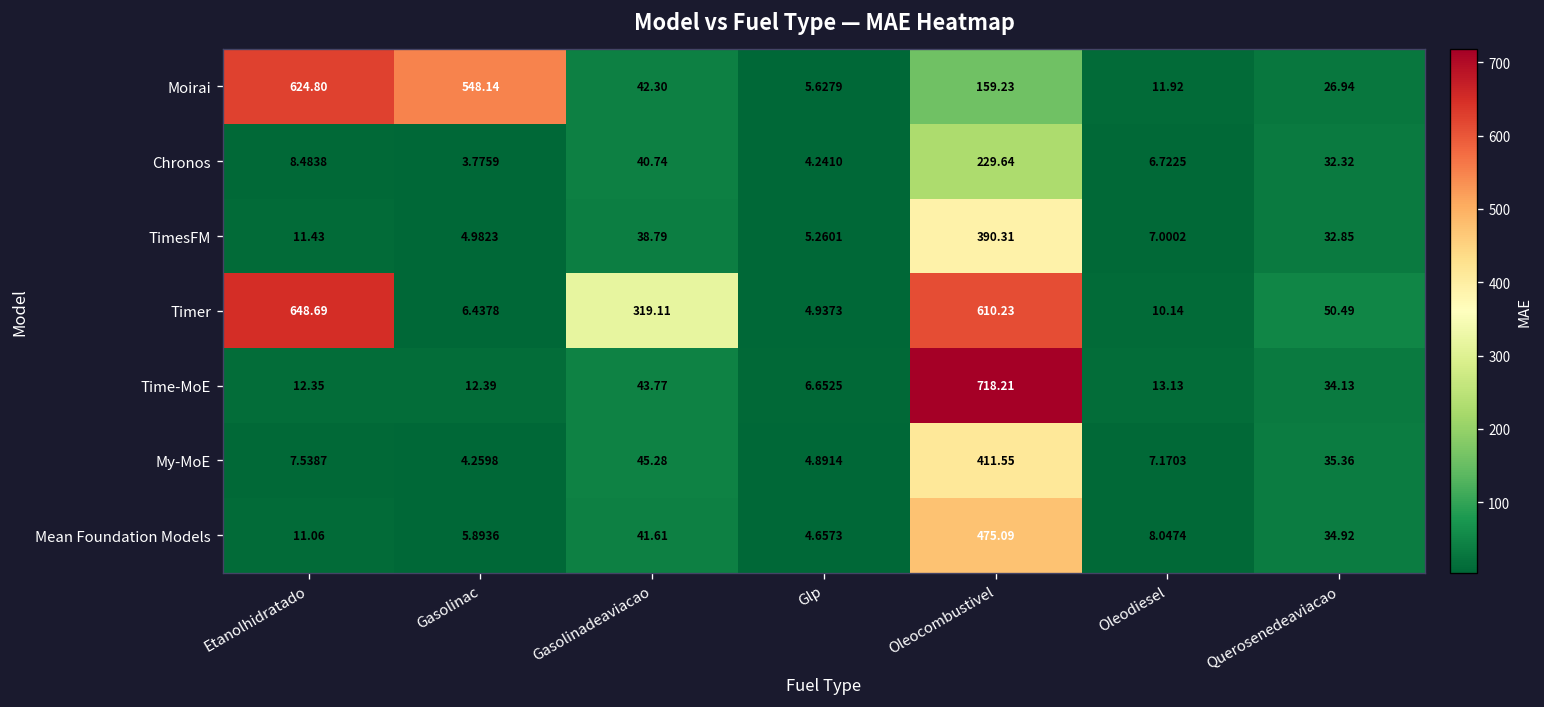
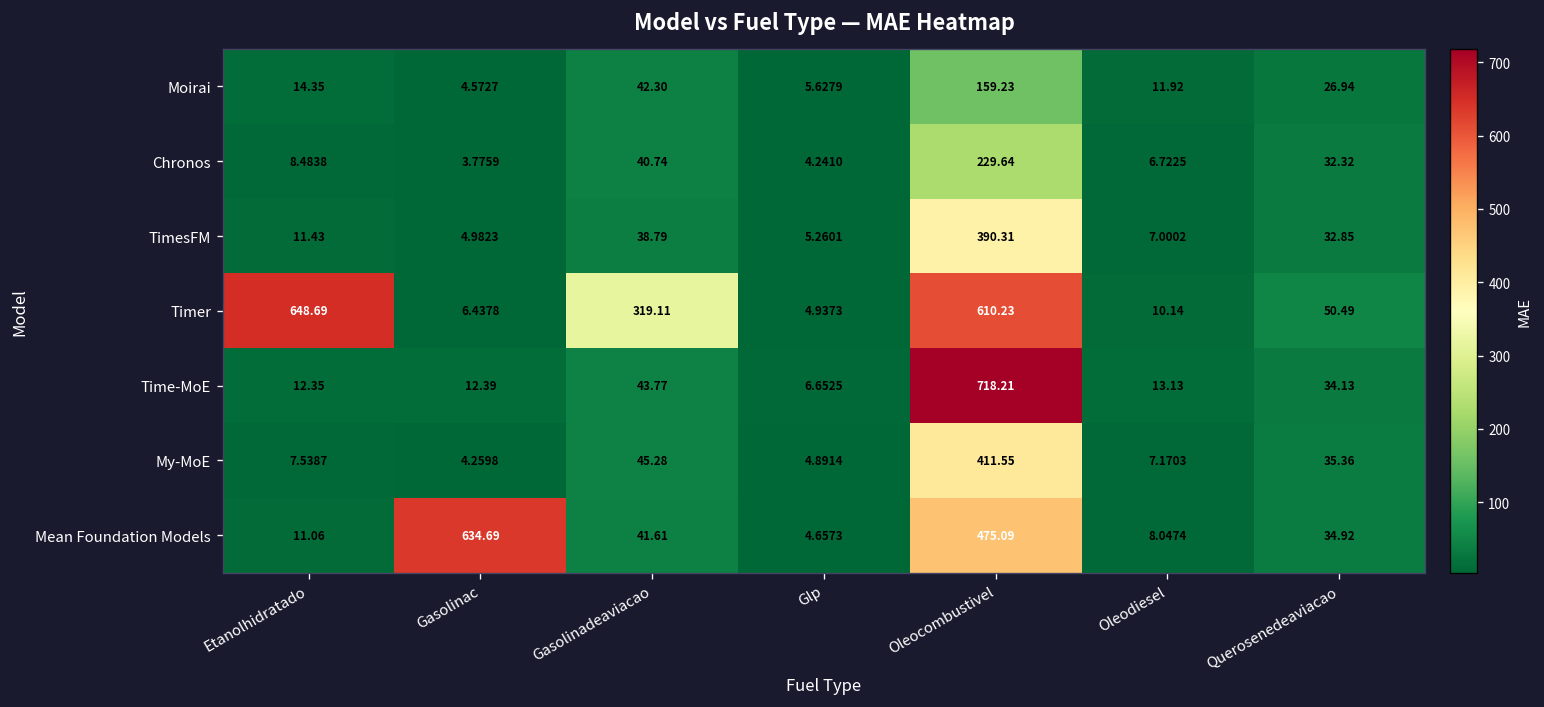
  {
    "Moirai": {
-     "Etanolhidratado": 624.80,
-     "Gasolinac": 548.14,
+     "Etanolhidratado": 14.35,
+     "Gasolinac": 4.5727,
      "Gasolinadeaviacao": 42.30,
      "Glp": 5.6279,
      "Oleocombustivel": 159.23,
      "Oleodiesel": 11.92,
      "Querosenedeaviacao": 26.94
    },
    "Chronos": {
      "Etanolhidratado": 8.4838,
      "Gasolinac": 3.7759,
      "Gasolinadeaviacao": 40.74,
      "Glp": 4.2410,
      "Oleocombustivel": 229.64,
      "Oleodiesel": 6.7225,
      "Querosenedeaviacao": 32.32
    },
    "TimesFM": {
      "Etanolhidratado": 11.43,
      "Gasolinac": 4.9823,
      "Gasolinadeaviacao": 38.79,
      "Glp": 5.2601,
      "Oleocombustivel": 390.31,
      "Oleodiesel": 7.0002,
      "Querosenedeaviacao": 32.85
    },
    "Timer": {
      "Etanolhidratado": 648.69,
      "Gasolinac": 6.4378,
      "Gasolinadeaviacao": 319.11,
      "Glp": 4.9373,
      "Oleocombustivel": 610.23,
      "Oleodiesel": 10.14,
      "Querosenedeaviacao": 50.49
    },
    "Time-MoE": {
      "Etanolhidratado": 12.35,
      "Gasolinac": 12.39,
      "Gasolinadeaviacao": 43.77,
      "Glp": 6.6525,
      "Oleocombustivel": 718.21,
      "Oleodiesel": 13.13,
      "Querosenedeaviacao": 34.13
    },
    "My-MoE": {
      "Etanolhidratado": 7.5387,
      "Gasolinac": 4.2598,
      "Gasolinadeaviacao": 45.28,
      "Glp": 4.8914,
      "Oleocombustivel": 411.55,
      "Oleodiesel": 7.1703,
      "Querosenedeaviacao": 35.36
    },
    "Mean Foundation Models": {
      "Etanolhidratado": 11.06,
-     "Gasolinac": 5.8936,
+     "Gasolinac": 634.69,
      "Gasolinadeaviacao": 41.61,
      "Glp": 4.6573,
      "Oleocombustivel": 475.09,
      "Oleodiesel": 8.0474,
      "Querosenedeaviacao": 34.92
    }
  }
